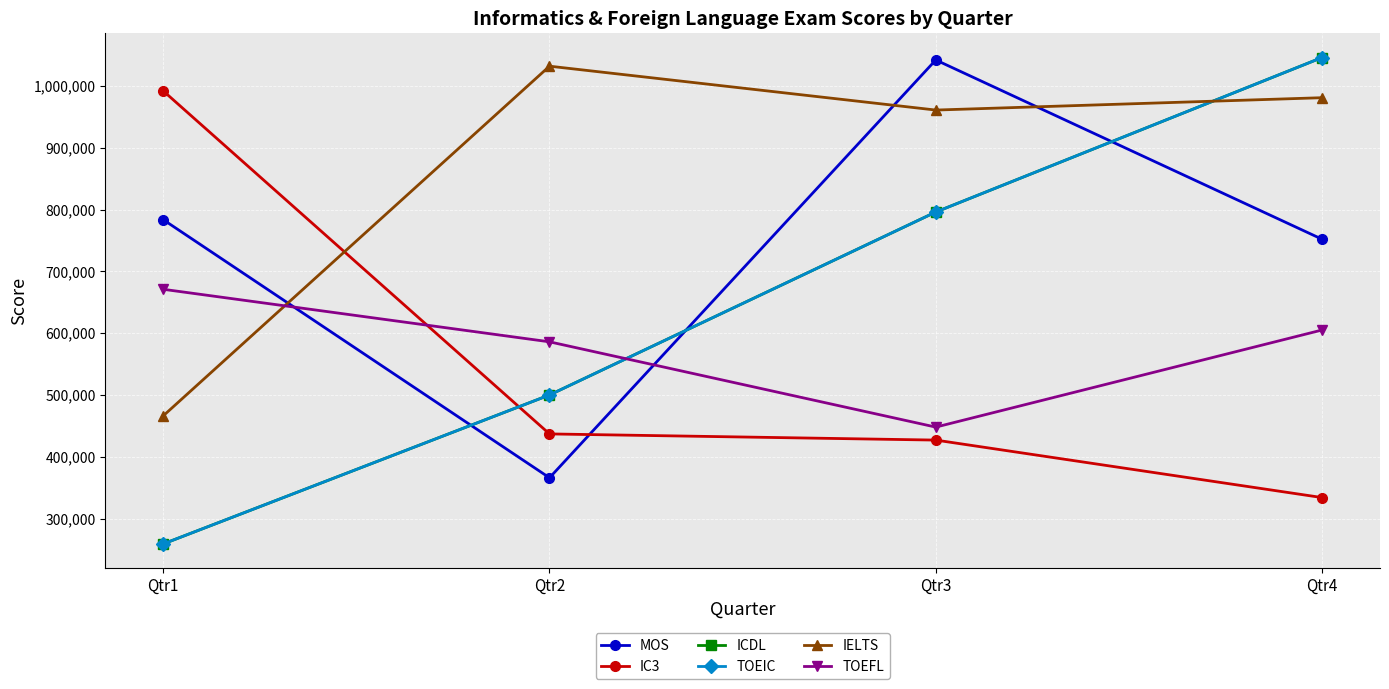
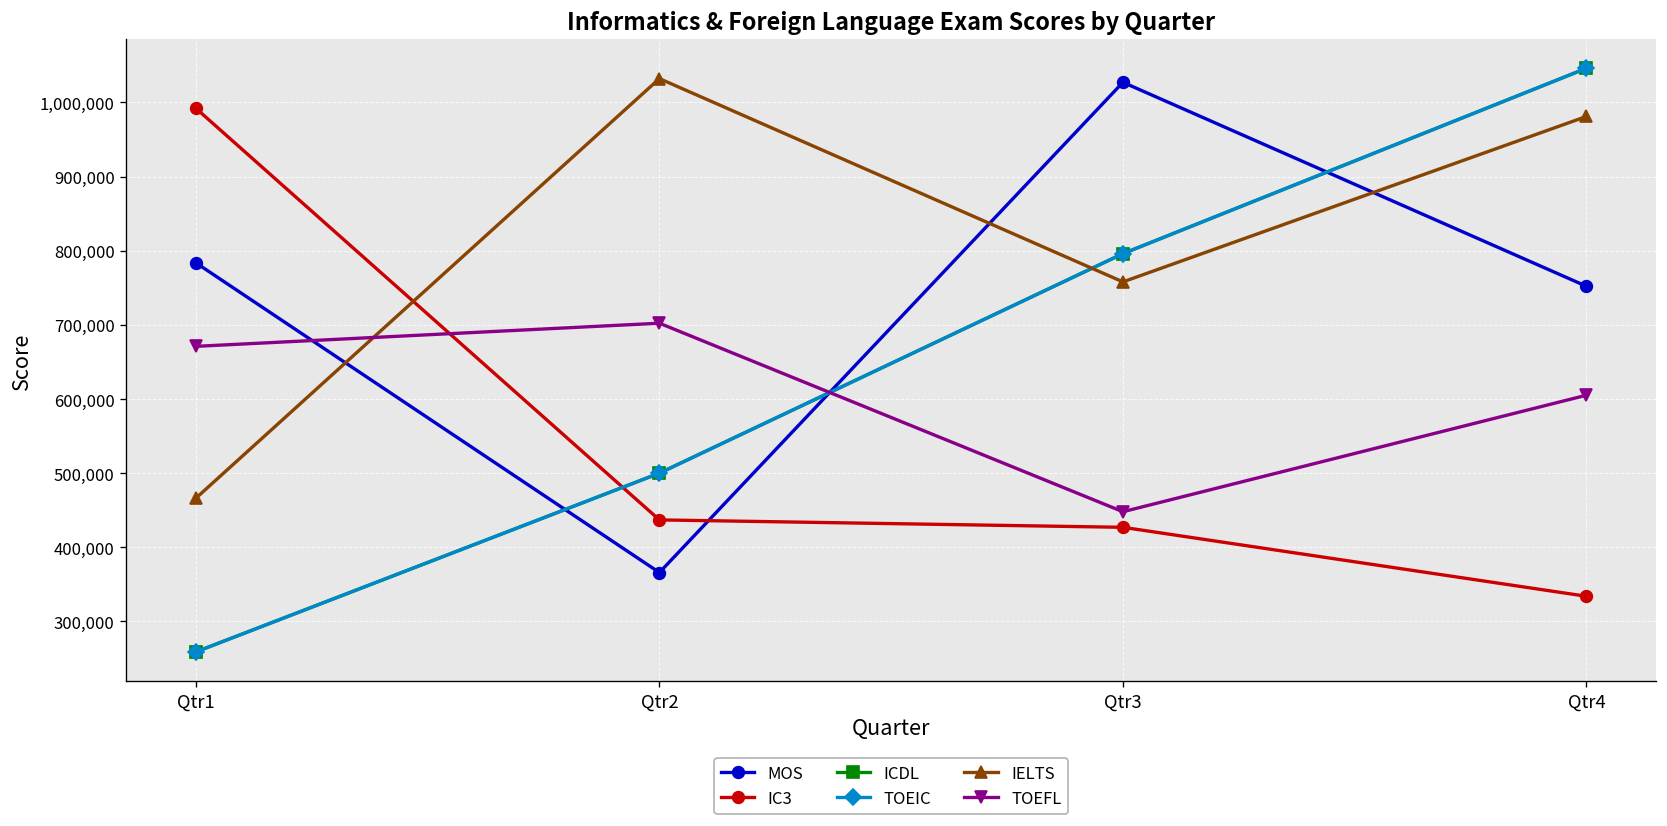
  {
    "MOS": {
      "Qtr1": "780,000",
      "Qtr2": "370,000",
-     "Qtr3": "1,040,000",
+     "Qtr3": "1,030,000",
      "Qtr4": "750,000"
    },
    "IC3": {
      "Qtr1": "990,000",
      "Qtr2": "440,000",
      "Qtr3": "430,000",
      "Qtr4": "330,000"
    },
    "TOEIC": {
      "Qtr1": "260,000",
      "Qtr2": "500,000",
      "Qtr3": "800,000",
      "Qtr4": "1,050,000"
    },
    "IELTS": {
      "Qtr1": "470,000",
      "Qtr2": "1,030,000",
-     "Qtr3": "960,000",
+     "Qtr3": "760,000",
      "Qtr4": "980,000"
    },
    "TOEFL": {
      "Qtr1": "670,000",
-     "Qtr2": "590,000",
+     "Qtr2": "700,000",
      "Qtr3": "450,000",
      "Qtr4": "610,000"
    }
  }
